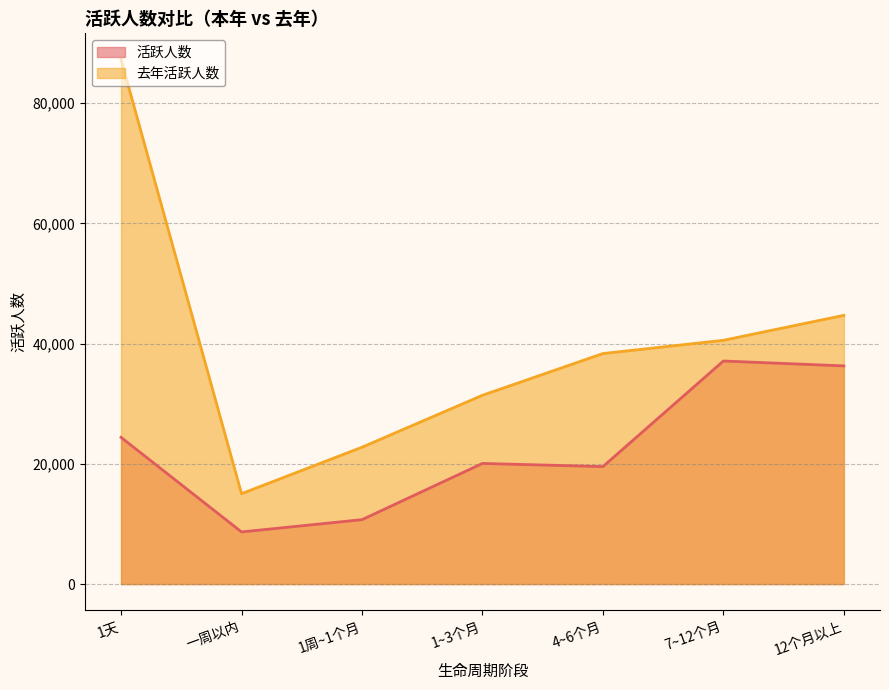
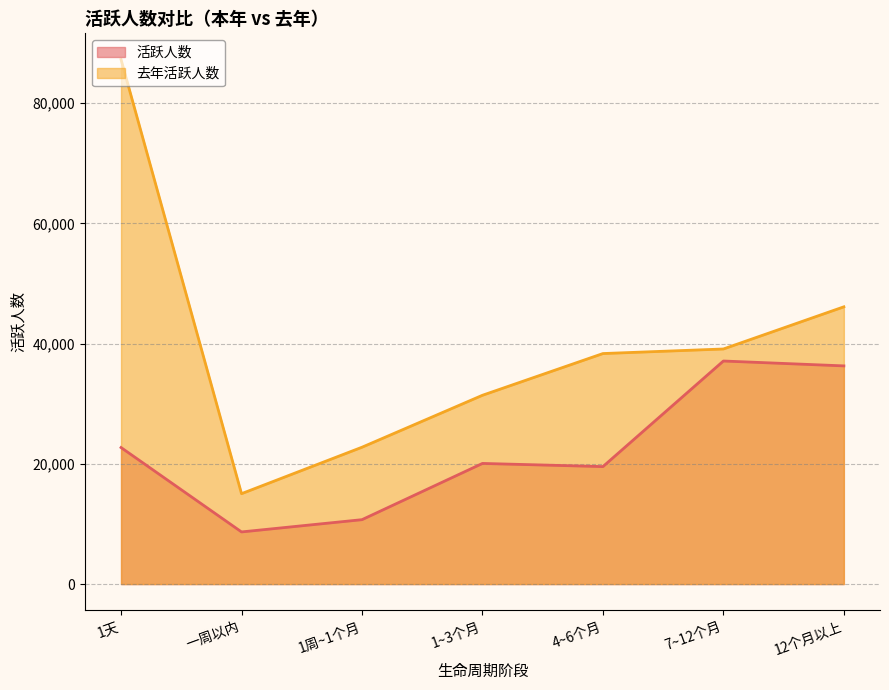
  {
    "活跃人数": {
-     "1天": "24,000",
+     "1天": "23,000",
      "一周以内": "9,000",
      "1周~1个月": "11,000",
      "1~3个月": "20,000",
      "4~6个月": "20,000",
      "7~12个月": "37,000",
      "12个月以上": "36,000"
    },
    "去年活跃人数": {
      "一周以内": "15,000",
      "1周~1个月": "23,000",
      "1~3个月": "31,000",
      "4~6个月": "38,000",
-     "7~12个月": "41,000",
-     "12个月以上": "45,000"
+     "7~12个月": "39,000",
+     "12个月以上": "46,000"
    }
  }
